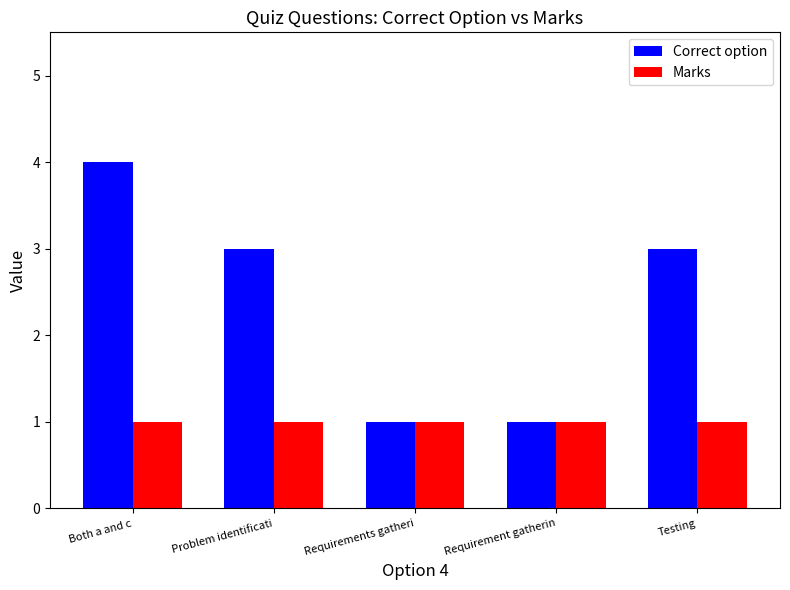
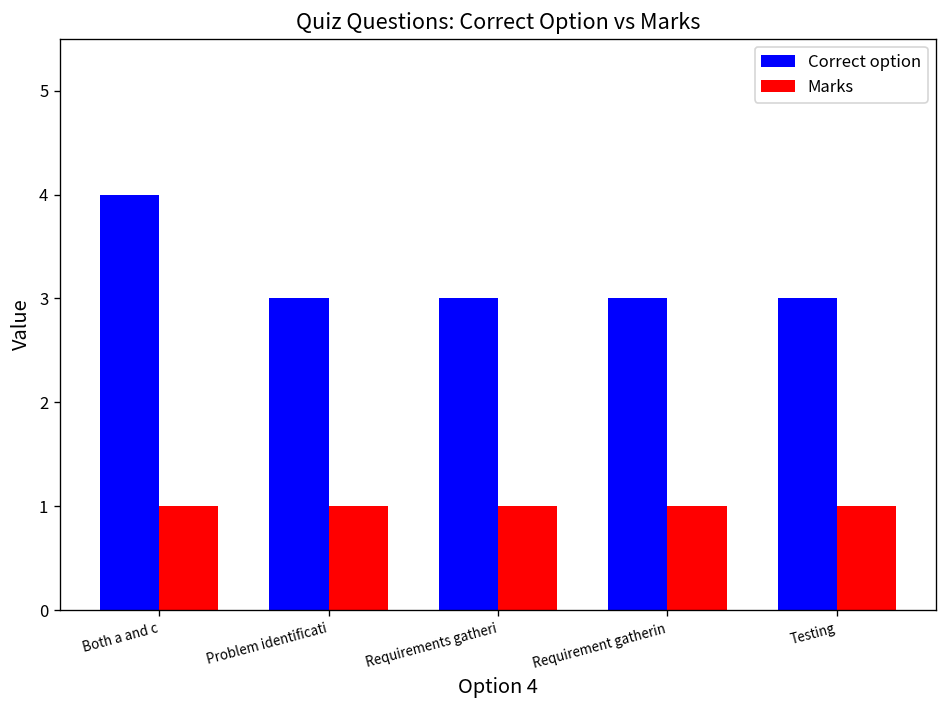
  {
    "Correct option": {
      "Both a and c": 4,
      "Problem identificati": 3,
-     "Requirements gatheri": 1,
-     "Requirement gatherin": 1,
+     "Requirements gatheri": 3,
+     "Requirement gatherin": 3,
      "Testing": 3
    },
    "Marks": {
      "Both a and c": 1,
      "Problem identificati": 1,
      "Requirements gatheri": 1,
      "Requirement gatherin": 1,
      "Testing": 1
    }
  }
